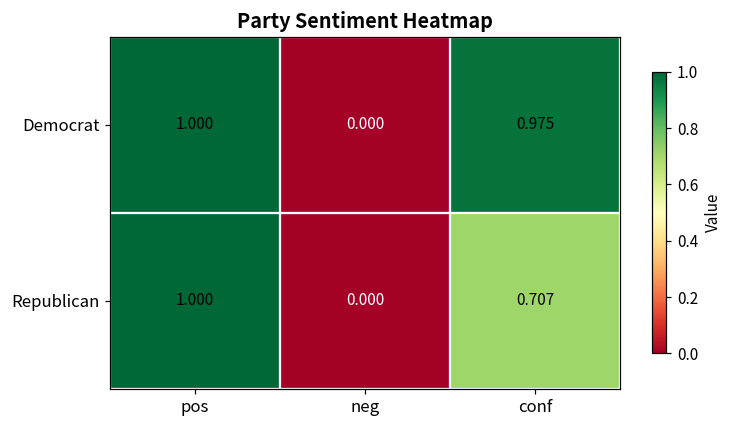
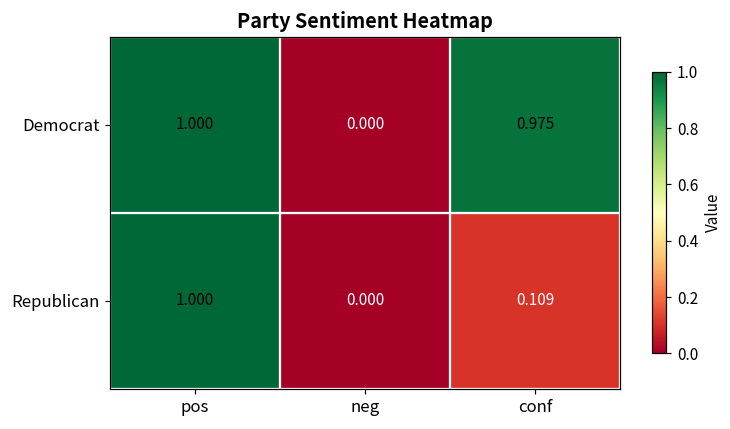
  {
    "Democrat": {
      "pos": 1.000,
      "neg": 0.000,
      "conf": 0.975
    },
    "Republican": {
      "pos": 1.000,
      "neg": 0.000,
-     "conf": 0.707
+     "conf": 0.109
    }
  }
